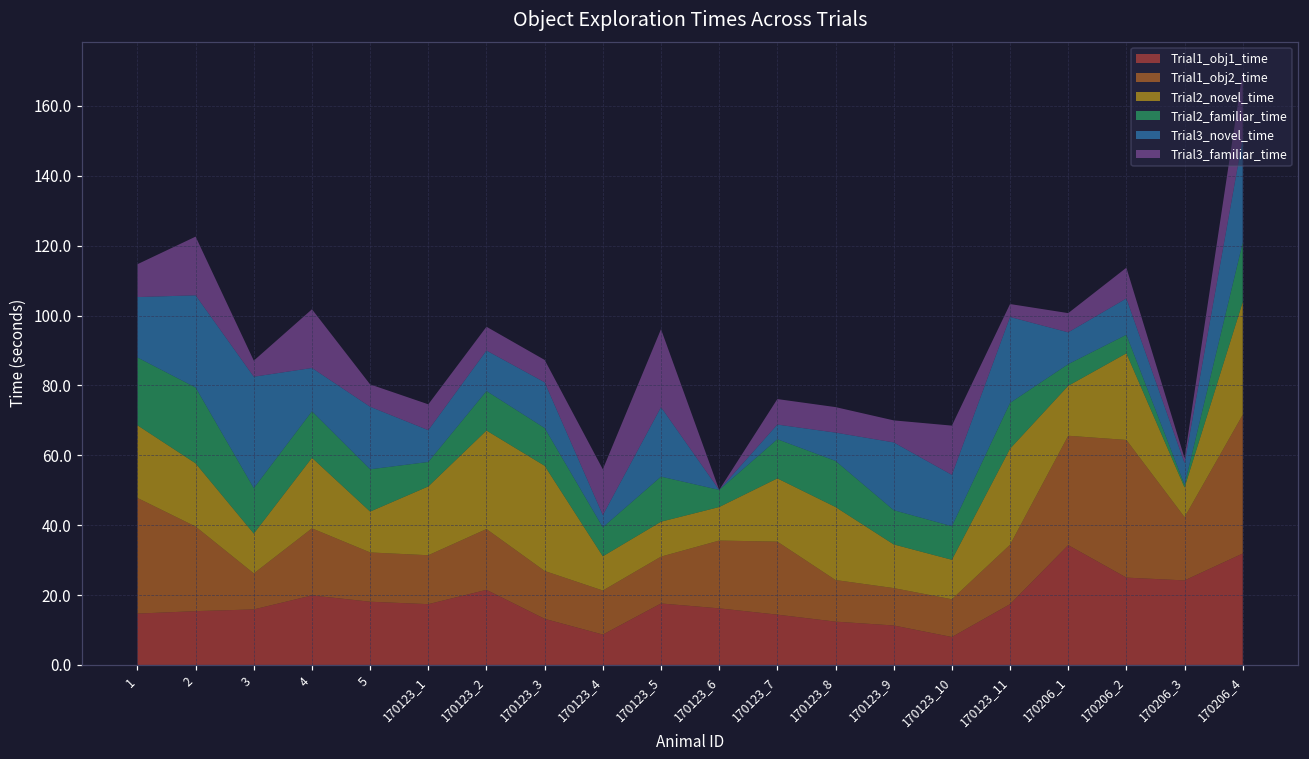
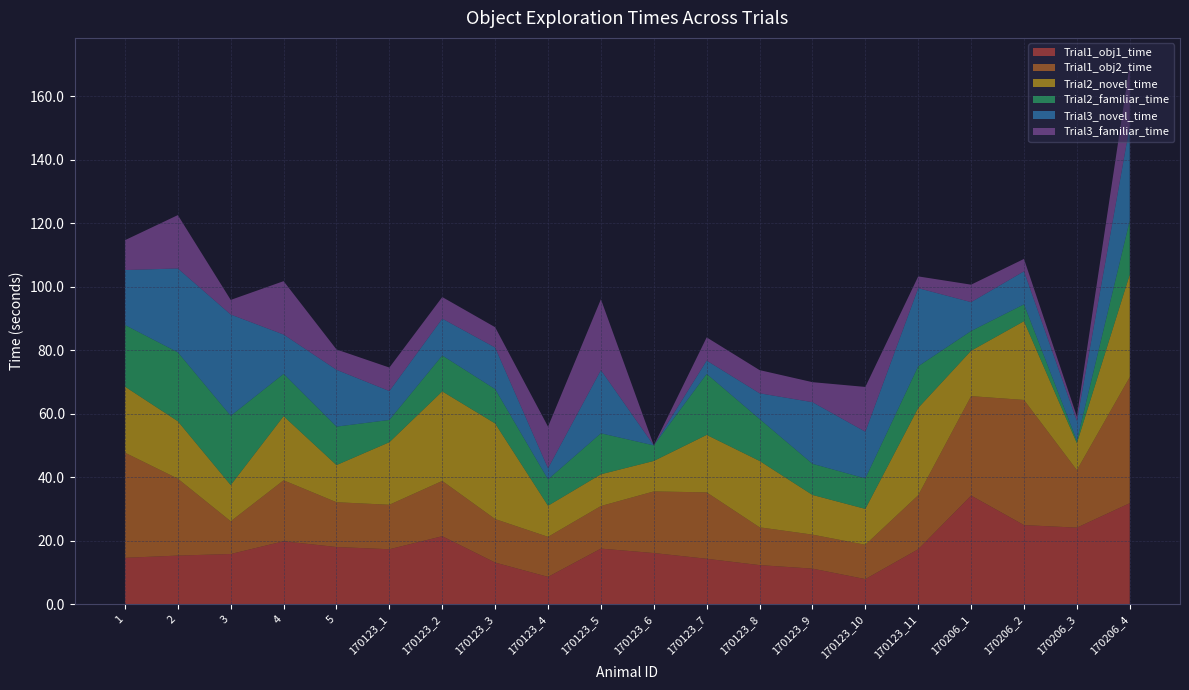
  {
    "Trial2_novel_time": {
      "1": 21,
      "2": 18,
      "3": 11,
      "4": 20,
      "5": 12,
      "170123_1": 20,
      "170123_2": 28,
      "170123_3": 30,
      "170123_4": 10,
      "170123_5": 10,
      "170123_6": 10,
      "170123_7": 18,
      "170123_8": 21,
      "170123_9": 13,
      "170123_10": 11,
      "170123_11": 28,
      "170206_1": 14,
      "170206_2": 25,
      "170206_4": 32
    },
    "Trial2_familiar_time": {
      "1": 19,
      "2": 22,
-     "3": 13,
+     "3": 22,
      "4": 13,
      "5": 12,
      "170123_1": 7,
      "170123_2": 11,
      "170123_3": 11,
      "170123_4": 8,
      "170123_5": 13,
-     "170123_7": 11,
+     "170123_7": 19,
      "170123_8": 13,
      "170123_9": 10,
      "170123_10": 10,
      "170123_11": 13,
      "170206_1": 6,
      "170206_2": 5,
      "170206_4": 17
    },
    "Trial3_novel_time": {
      "1": 17,
      "2": 26,
      "3": 32,
      "4": 12,
      "5": 18,
      "170123_1": 9,
      "170123_2": 12,
      "170123_3": 13,
      "170123_4": 4,
      "170123_5": 20,
      "170123_7": 4,
      "170123_8": 8,
      "170123_9": 19,
      "170123_10": 15,
      "170123_11": 25,
      "170206_1": 9,
      "170206_2": 10,
      "170206_3": 6
    },
    "Trial3_familiar_time": {
      "1": 9,
      "2": 17,
      "3": 5,
      "4": 17,
      "5": 6,
      "170123_1": 7,
      "170123_2": 7,
      "170123_3": 6,
      "170123_4": 13,
      "170123_5": 22,
      "170123_7": 7,
      "170123_8": 7,
      "170123_9": 6,
      "170123_10": 14,
      "170123_11": 4,
      "170206_1": 6,
-     "170206_2": 9,
+     "170206_2": 4,
      "170206_3": 1
    }
  }
